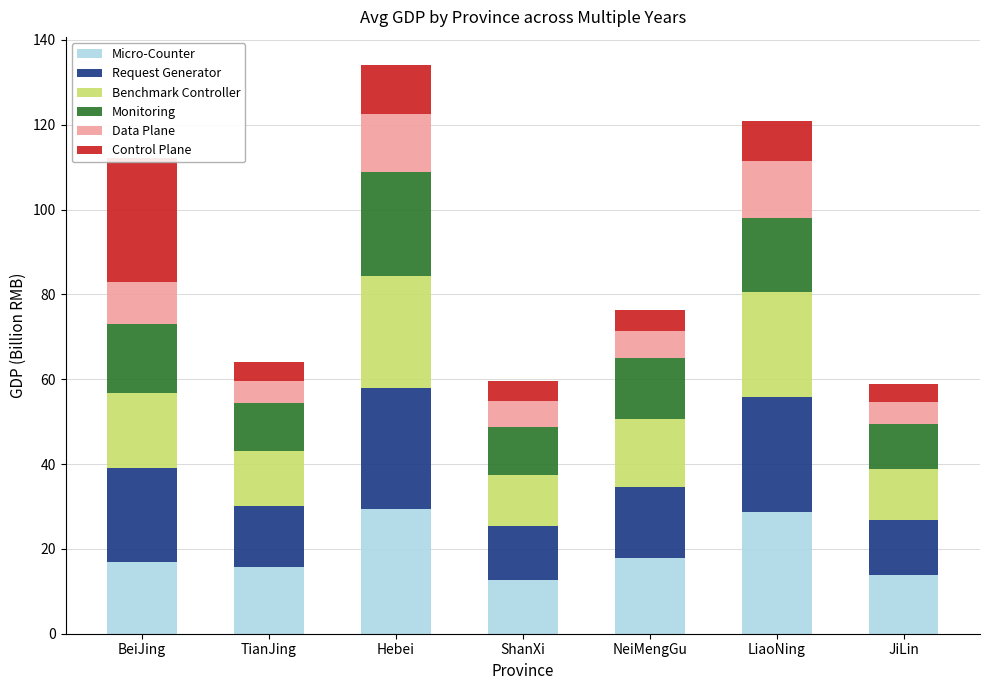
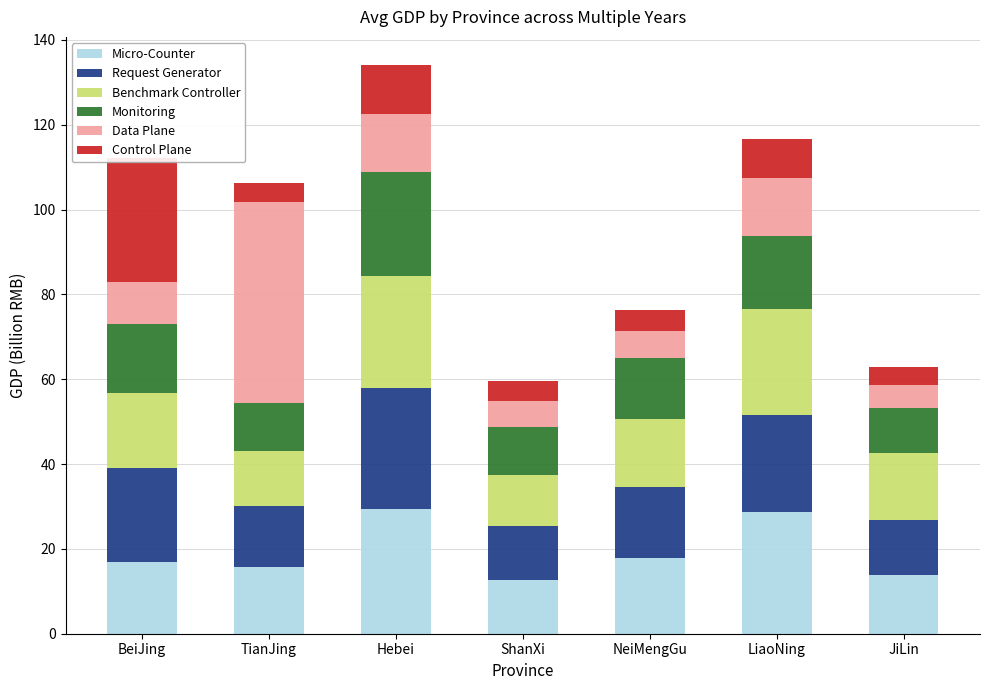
  {
    "Micro-Counter": {
      "BeiJing": 17,
      "TianJing": 16,
      "Hebei": 29,
      "ShanXi": 13,
      "NeiMengGu": 18,
      "LiaoNing": 29,
      "JiLin": 14
    },
    "Request Generator": {
      "BeiJing": 22,
      "TianJing": 14,
      "Hebei": 28,
      "ShanXi": 13,
      "NeiMengGu": 17,
-     "LiaoNing": 27,
+     "LiaoNing": 23,
      "JiLin": 13
    },
    "Benchmark Controller": {
      "BeiJing": 18,
      "TianJing": 13,
      "Hebei": 27,
      "ShanXi": 12,
      "NeiMengGu": 16,
      "LiaoNing": 25,
-     "JiLin": 12
+     "JiLin": 16
    },
    "Monitoring": {
      "BeiJing": 16,
      "TianJing": 11,
      "Hebei": 25,
      "ShanXi": 11,
      "NeiMengGu": 14,
      "LiaoNing": 17,
      "JiLin": 11
    },
    "Data Plane": {
      "BeiJing": 10,
-     "TianJing": 5,
+     "TianJing": 47,
      "Hebei": 14,
      "ShanXi": 6,
      "NeiMengGu": 6,
      "LiaoNing": 14,
      "JiLin": 5
    },
    "Control Plane": {
      "TianJing": 4,
      "Hebei": 11,
      "ShanXi": 5,
      "NeiMengGu": 5,
      "LiaoNing": 9,
      "JiLin": 4
    }
  }
